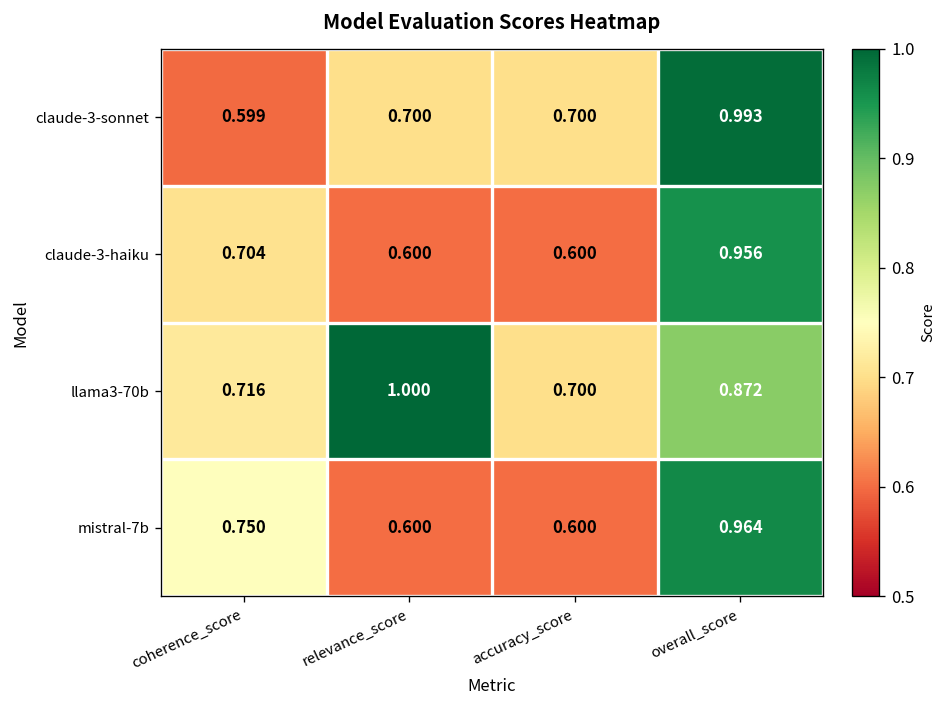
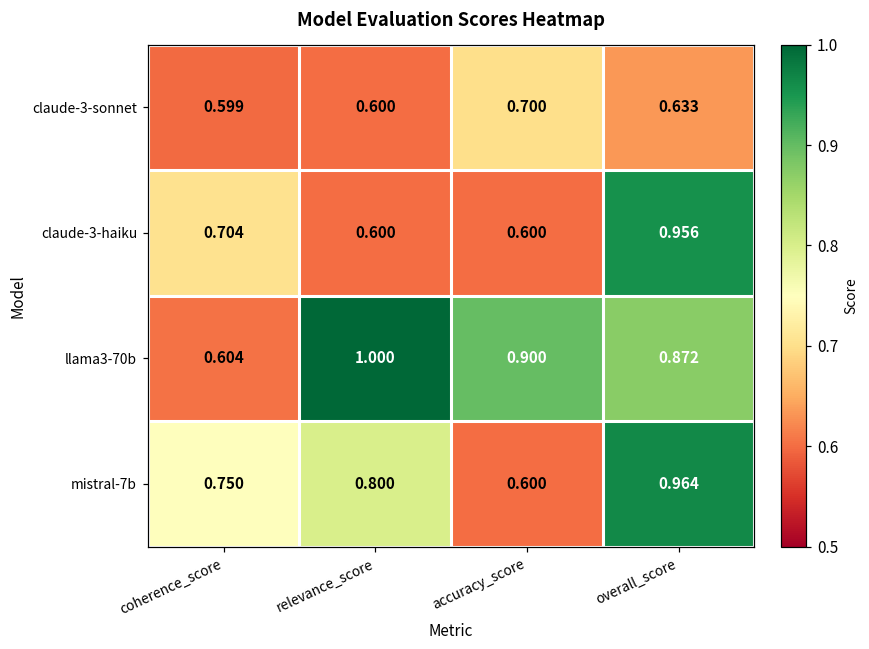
  {
    "claude-3-sonnet": {
      "coherence_score": 0.599,
-     "relevance_score": 0.700,
+     "relevance_score": 0.600,
      "accuracy_score": 0.700,
-     "overall_score": 0.993
+     "overall_score": 0.633
    },
    "claude-3-haiku": {
      "coherence_score": 0.704,
      "relevance_score": 0.600,
      "accuracy_score": 0.600,
      "overall_score": 0.956
    },
    "llama3-70b": {
-     "coherence_score": 0.716,
+     "coherence_score": 0.604,
      "relevance_score": 1.000,
-     "accuracy_score": 0.700,
+     "accuracy_score": 0.900,
      "overall_score": 0.872
    },
    "mistral-7b": {
      "coherence_score": 0.750,
-     "relevance_score": 0.600,
+     "relevance_score": 0.800,
      "accuracy_score": 0.600,
      "overall_score": 0.964
    }
  }
